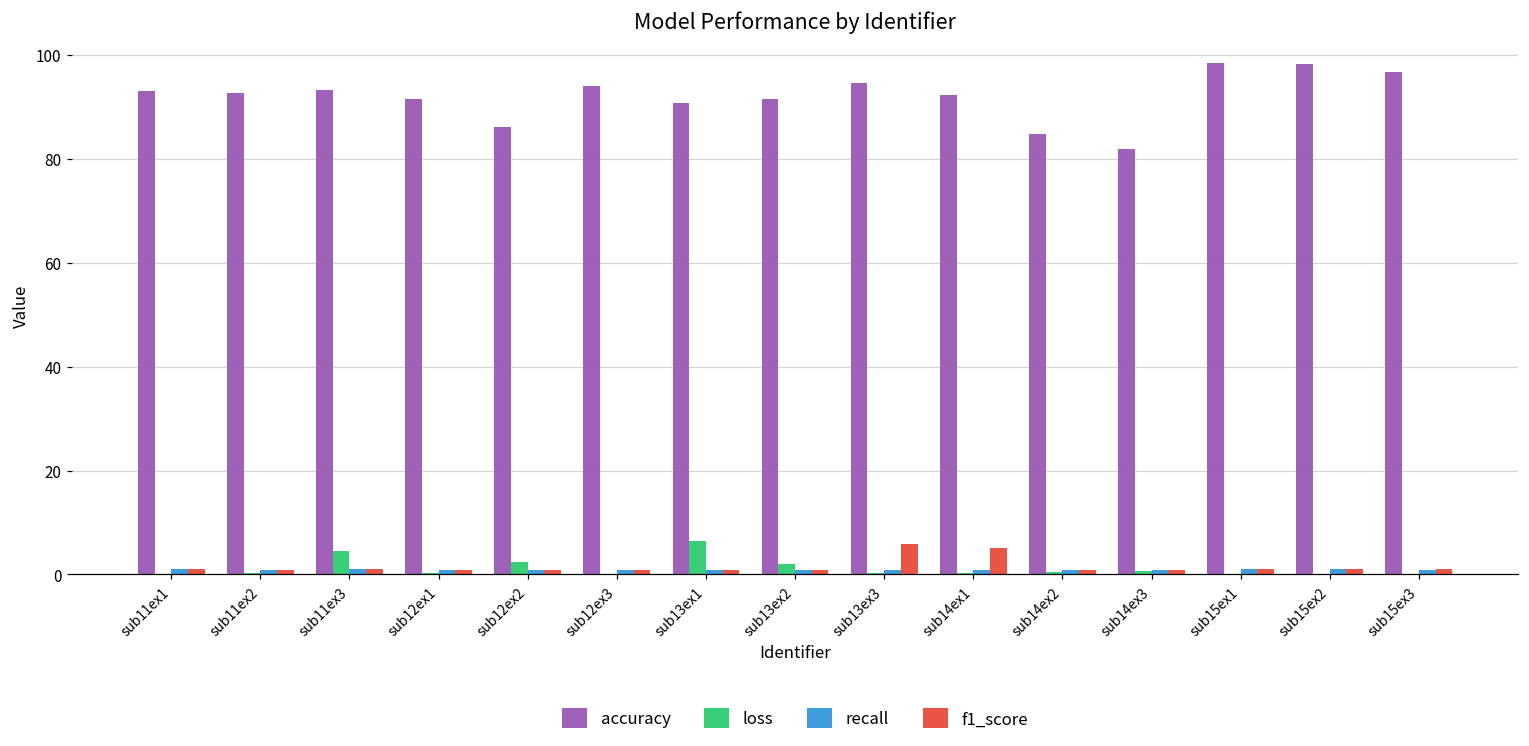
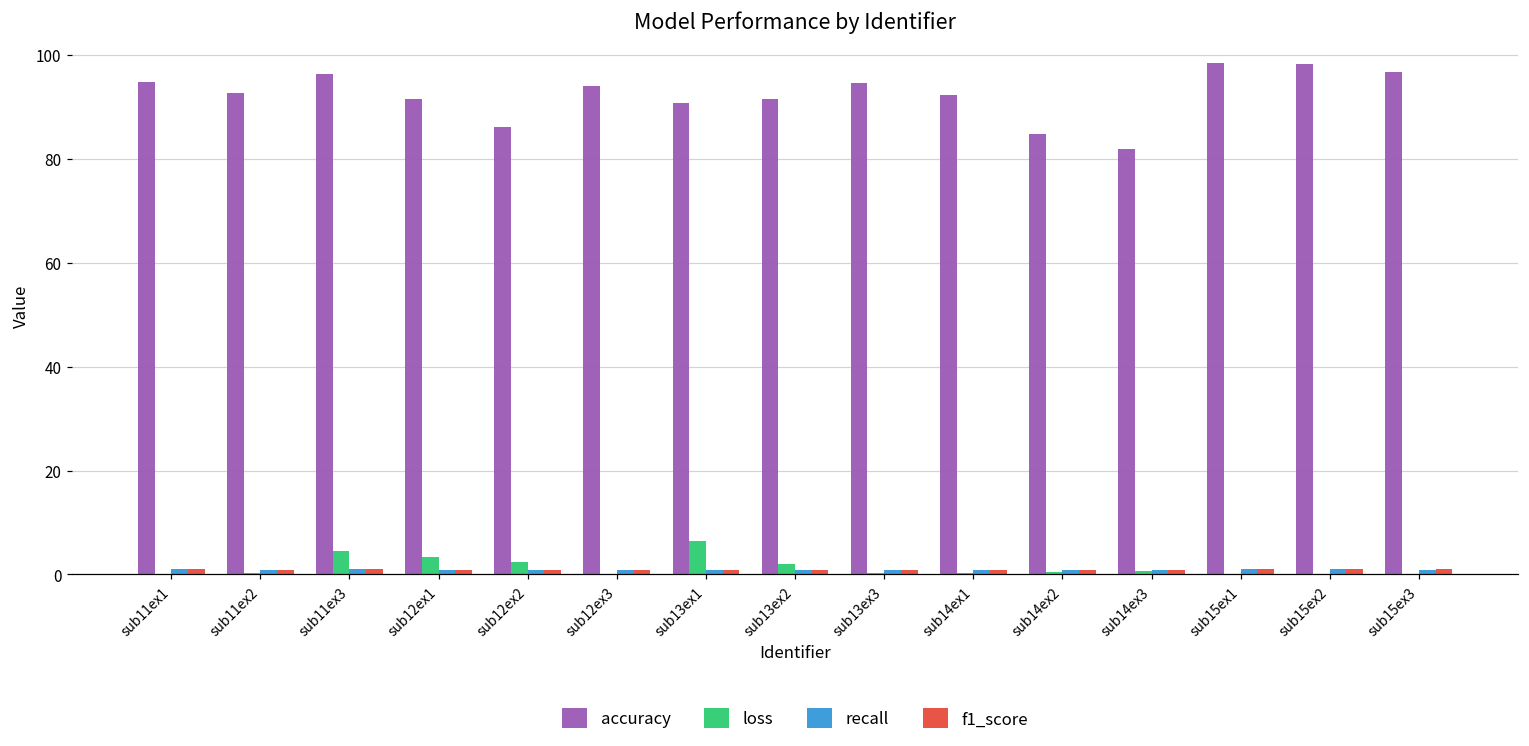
  {
    "accuracy": {
-     "sub11ex1": 93,
+     "sub11ex1": 95,
      "sub11ex2": 93,
-     "sub11ex3": 93,
+     "sub11ex3": 96,
      "sub12ex1": 92,
      "sub12ex2": 86,
      "sub12ex3": 94,
      "sub13ex1": 91,
      "sub13ex2": 92,
      "sub13ex3": 95,
      "sub14ex1": 92,
      "sub14ex2": 85,
      "sub14ex3": 82,
      "sub15ex1": 99,
      "sub15ex2": 98,
      "sub15ex3": 97
    },
    "loss": {
      "sub11ex3": 4,
-     "sub12ex1": 0,
+     "sub12ex1": 3,
      "sub12ex2": 2,
      "sub13ex1": 6,
      "sub13ex2": 2,
      "sub14ex3": 1
    },
    "recall": {
      "sub11ex1": 1,
      "sub11ex2": 1,
      "sub11ex3": 1,
      "sub12ex1": 1,
      "sub12ex2": 1,
      "sub12ex3": 1,
      "sub13ex1": 1,
      "sub13ex2": 1,
      "sub13ex3": 1,
      "sub14ex1": 1,
      "sub14ex2": 1,
      "sub14ex3": 1,
      "sub15ex1": 1,
      "sub15ex2": 1,
      "sub15ex3": 1
    },
    "f1_score": {
      "sub11ex1": 1,
      "sub11ex2": 1,
      "sub11ex3": 1,
      "sub12ex1": 1,
      "sub12ex2": 1,
      "sub12ex3": 1,
      "sub13ex1": 1,
      "sub13ex2": 1,
-     "sub13ex3": 6,
-     "sub14ex1": 5,
+     "sub13ex3": 1,
+     "sub14ex1": 1,
      "sub14ex2": 1,
      "sub14ex3": 1,
      "sub15ex1": 1,
      "sub15ex2": 1,
      "sub15ex3": 1
    }
  }
